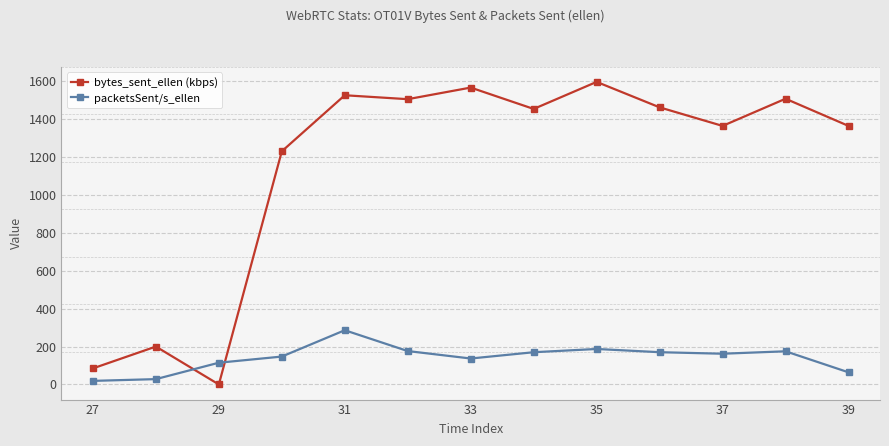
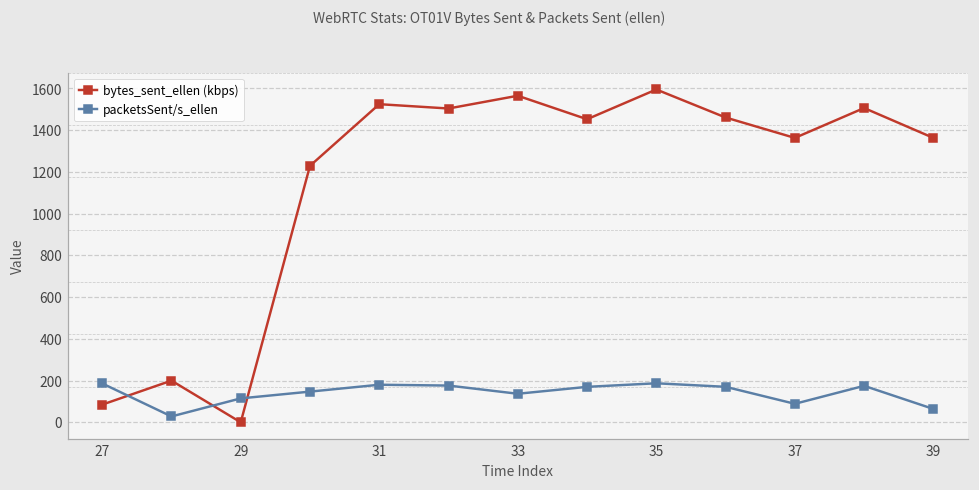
  {
    "bytes_sent_ellen (kbps)": {
      "27": 80,
      "29": 0,
      "31": 1520,
      "33": 1570,
      "35": 1600,
      "37": 1360,
      "39": 1360
    },
    "packetsSent/s_ellen": {
-     "27": 20,
+     "27": 190,
      "29": 110,
-     "31": 290,
+     "31": 180,
      "33": 140,
      "35": 190,
-     "37": 160,
+     "37": 90,
      "39": 60
    }
  }
